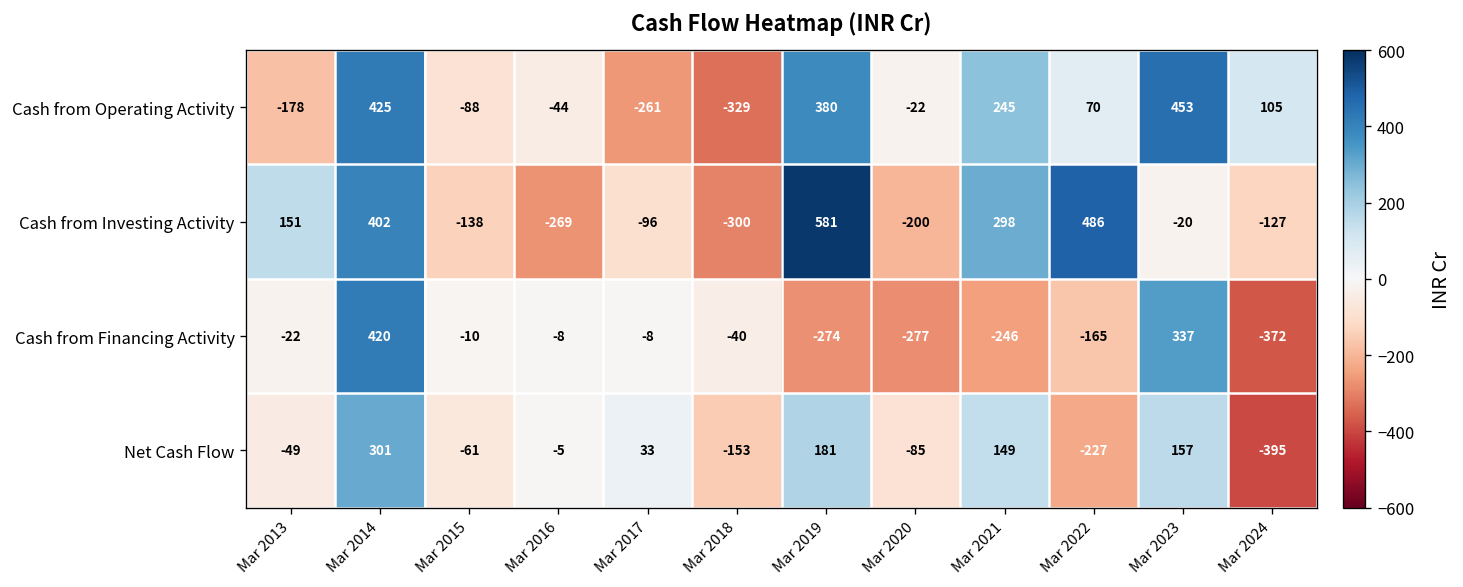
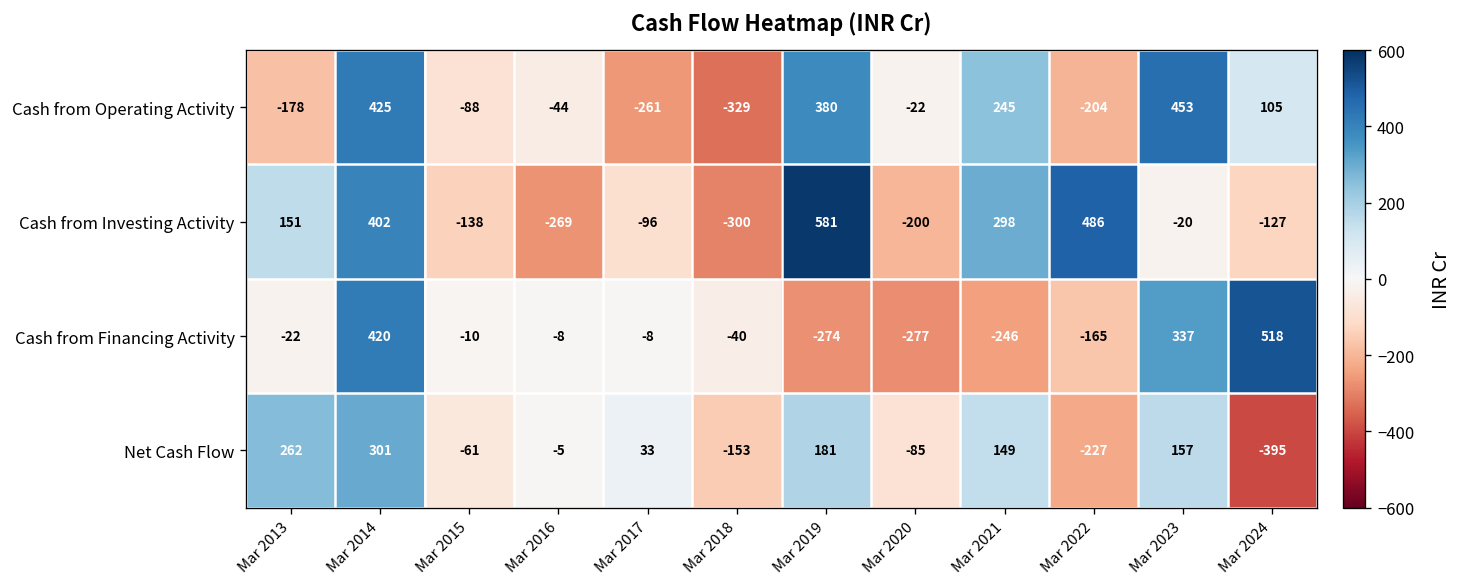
  {
    "Cash from Operating Activity": {
      "Mar 2013": -178,
      "Mar 2014": 425,
      "Mar 2015": -88,
      "Mar 2016": -44,
      "Mar 2017": -261,
      "Mar 2018": -329,
      "Mar 2019": 380,
      "Mar 2020": -22,
      "Mar 2021": 245,
-     "Mar 2022": 70,
+     "Mar 2022": -204,
      "Mar 2023": 453,
      "Mar 2024": 105
    },
    "Cash from Investing Activity": {
      "Mar 2013": 151,
      "Mar 2014": 402,
      "Mar 2015": -138,
      "Mar 2016": -269,
      "Mar 2017": -96,
      "Mar 2018": -300,
      "Mar 2019": 581,
      "Mar 2020": -200,
      "Mar 2021": 298,
      "Mar 2022": 486,
      "Mar 2023": -20,
      "Mar 2024": -127
    },
    "Cash from Financing Activity": {
      "Mar 2013": -22,
      "Mar 2014": 420,
      "Mar 2015": -10,
      "Mar 2016": -8,
      "Mar 2017": -8,
      "Mar 2018": -40,
      "Mar 2019": -274,
      "Mar 2020": -277,
      "Mar 2021": -246,
      "Mar 2022": -165,
      "Mar 2023": 337,
-     "Mar 2024": -372
+     "Mar 2024": 518
    },
    "Net Cash Flow": {
-     "Mar 2013": -49,
+     "Mar 2013": 262,
      "Mar 2014": 301,
      "Mar 2015": -61,
      "Mar 2016": -5,
      "Mar 2017": 33,
      "Mar 2018": -153,
      "Mar 2019": 181,
      "Mar 2020": -85,
      "Mar 2021": 149,
      "Mar 2022": -227,
      "Mar 2023": 157,
      "Mar 2024": -395
    }
  }
